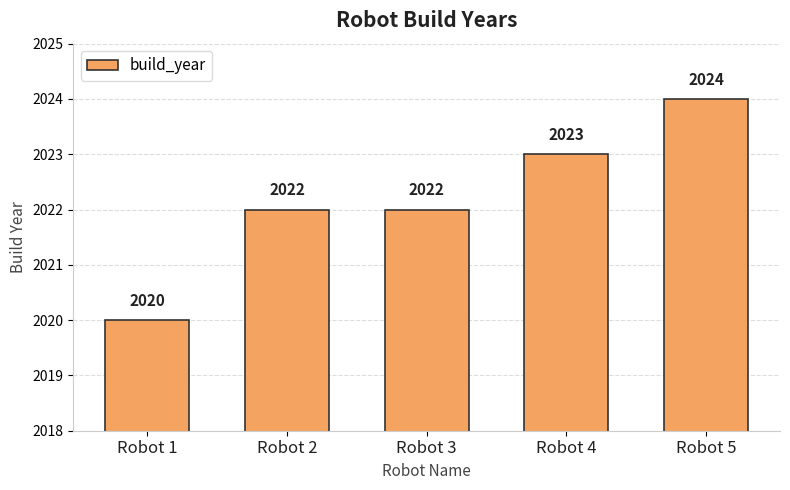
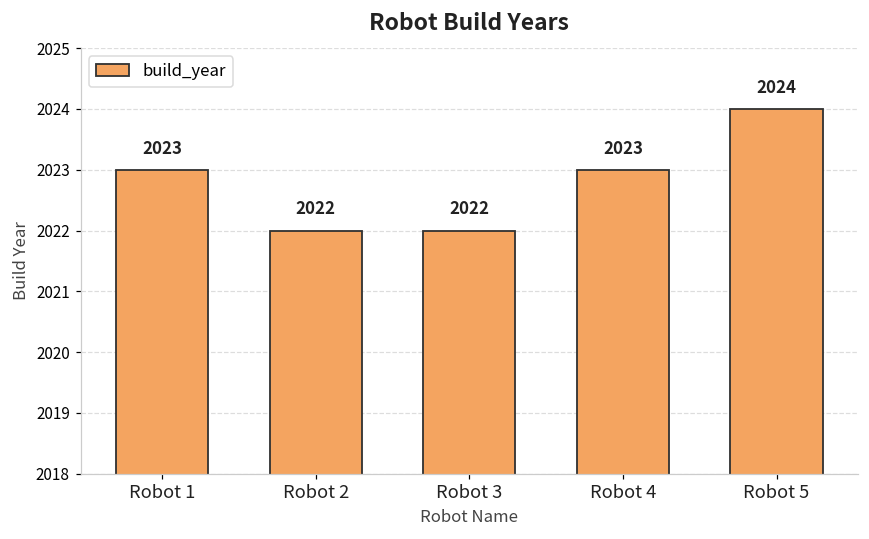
  {
-   "Robot 1": 2020,
+   "Robot 1": 2023,
    "Robot 2": 2022,
    "Robot 3": 2022,
    "Robot 4": 2023,
    "Robot 5": 2024
  }
